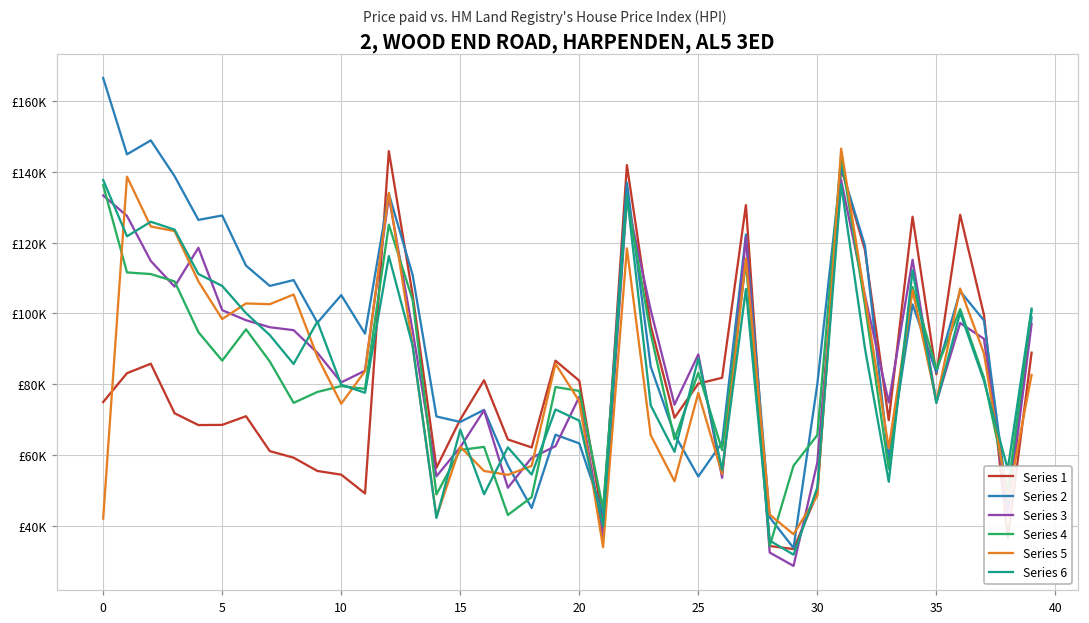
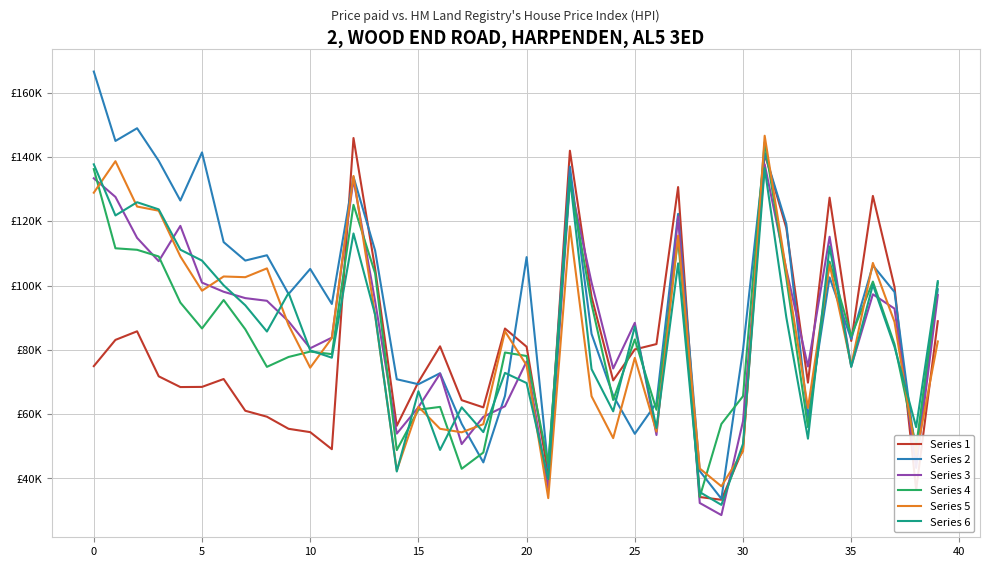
  {
    "Series 1": {
      "0": "£75000",
      "5": "£68000",
      "10": "£54000",
      "20": "£81000",
      "25": "£80000"
    },
    "Series 2": {
      "0": "£167000",
-     "5": "£128000",
+     "5": "£141000",
      "10": "£105000",
-     "20": "£63000",
+     "20": "£109000",
      "25": "£54000",
      "30": "£80000"
    },
    "Series 3": {
      "0": "£133000",
      "5": "£101000",
      "20": "£76000",
      "25": "£88000",
      "30": "£58000"
    },
    "Series 5": {
-     "0": "£42000",
+     "0": "£129000",
      "5": "£98000",
      "10": "£74000",
      "20": "£75000",
      "25": "£78000"
    }
  }
